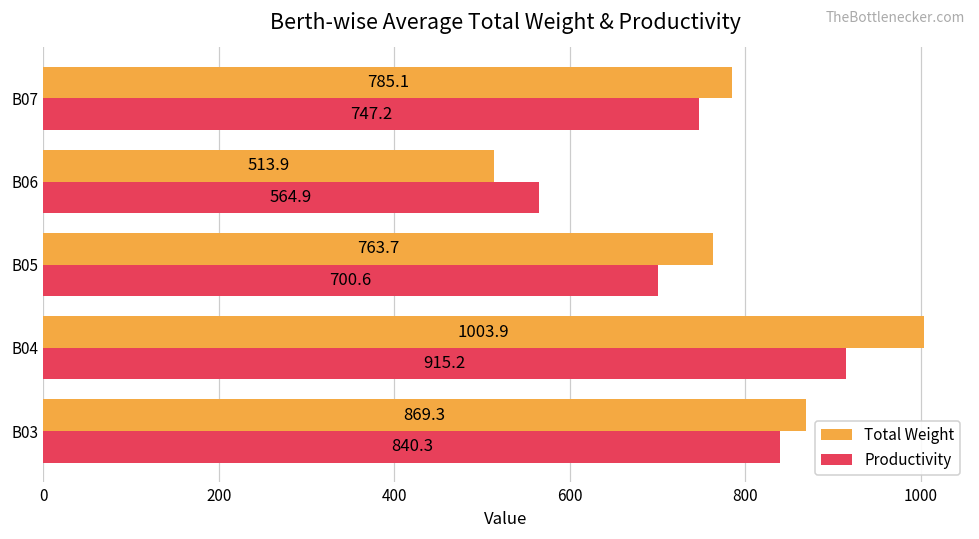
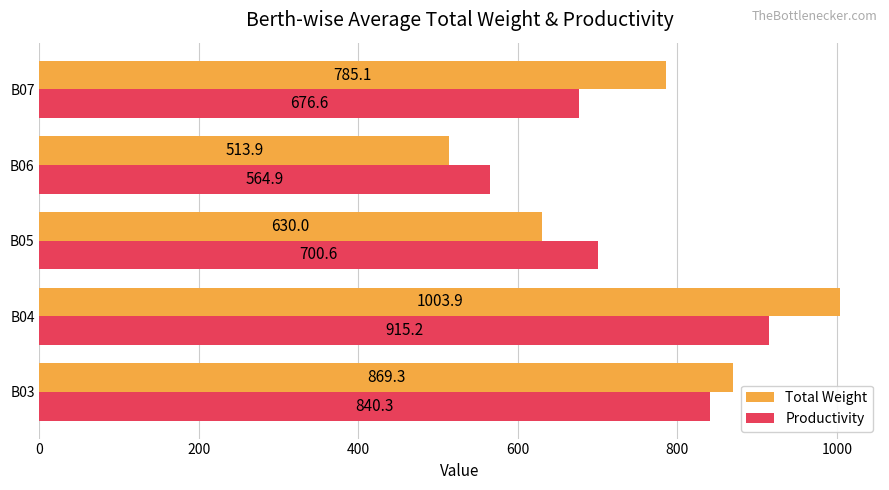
  {
    "Total Weight": {
      "B07": 785.1,
      "B06": 513.9,
-     "B05": 763.7,
+     "B05": 630.0,
      "B04": 1003.9,
      "B03": 869.3
    },
    "Productivity": {
-     "B07": 747.2,
+     "B07": 676.6,
      "B06": 564.9,
      "B05": 700.6,
      "B04": 915.2,
      "B03": 840.3
    }
  }
